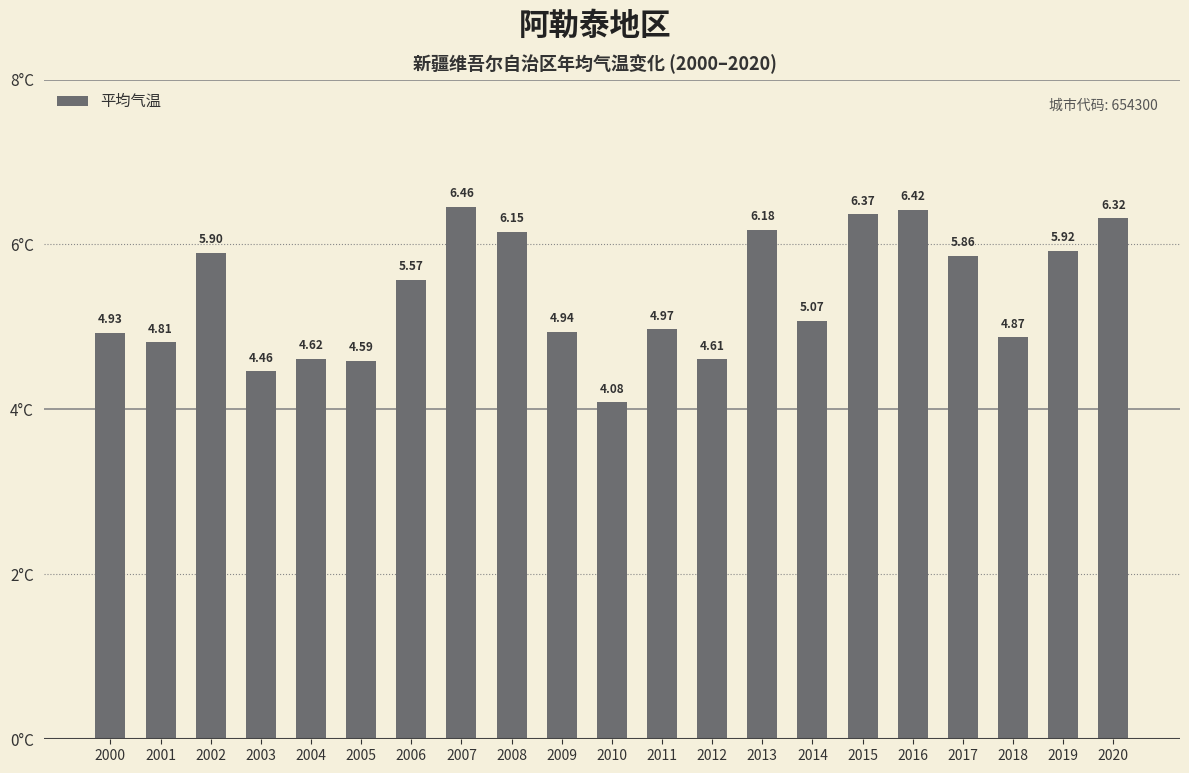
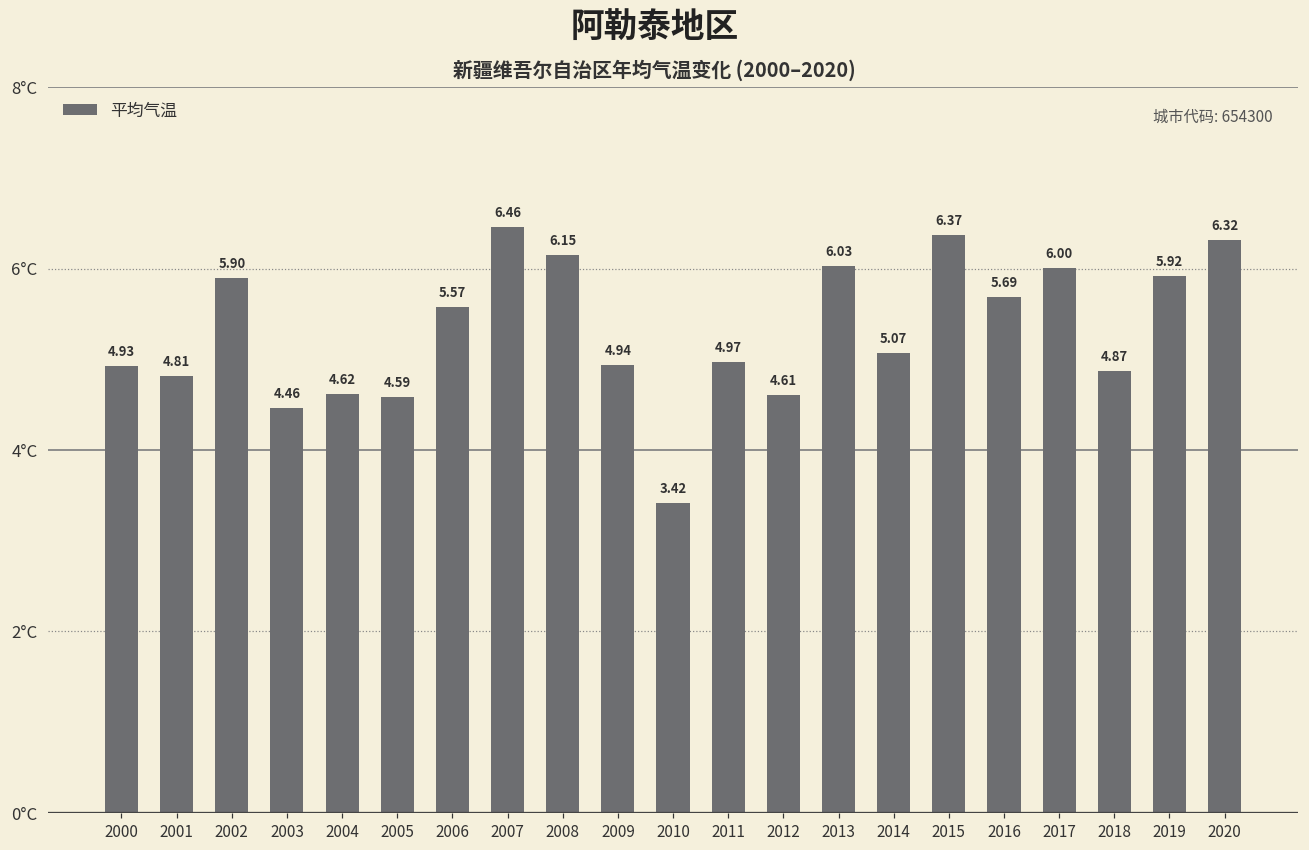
  {
    "2000": 4.93,
    "2001": 4.81,
    "2002": 5.90,
    "2003": 4.46,
    "2004": 4.62,
    "2005": 4.59,
    "2006": 5.57,
    "2007": 6.46,
    "2008": 6.15,
    "2009": 4.94,
-   "2010": 4.08,
+   "2010": 3.42,
    "2011": 4.97,
    "2012": 4.61,
-   "2013": 6.18,
+   "2013": 6.03,
    "2014": 5.07,
    "2015": 6.37,
-   "2016": 6.42,
-   "2017": 5.86,
+   "2016": 5.69,
+   "2017": 6.00,
    "2018": 4.87,
    "2019": 5.92,
    "2020": 6.32
  }
